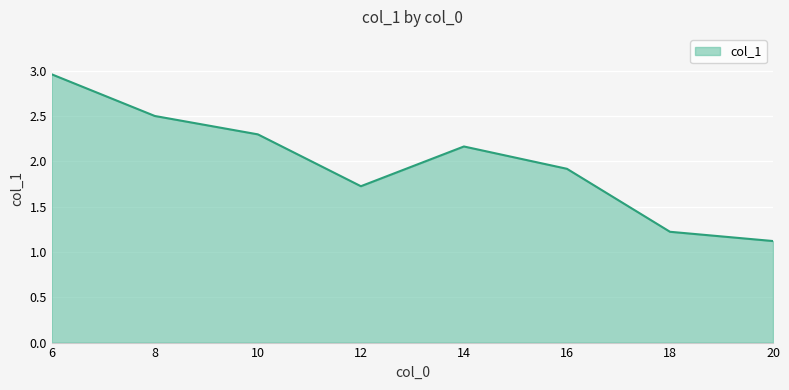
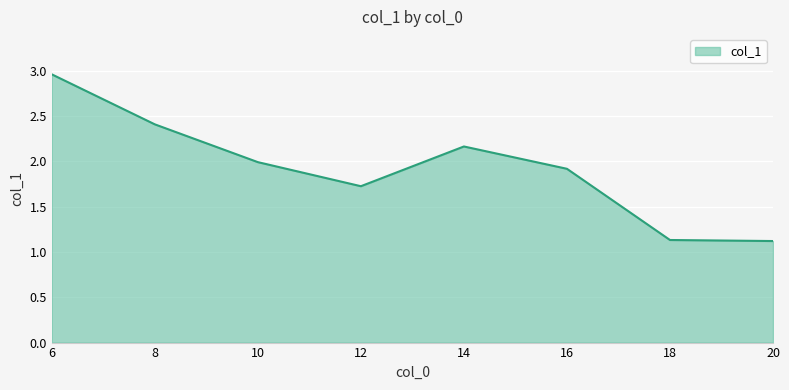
  {
    "6": 3.0,
-   "8": 2.5,
-   "10": 2.3,
+   "8": 2.4,
+   "10": 2.0,
    "12": 1.7,
    "14": 2.2,
    "16": 1.9,
-   "18": 1.2,
+   "18": 1.1,
    "20": 1.1
  }
